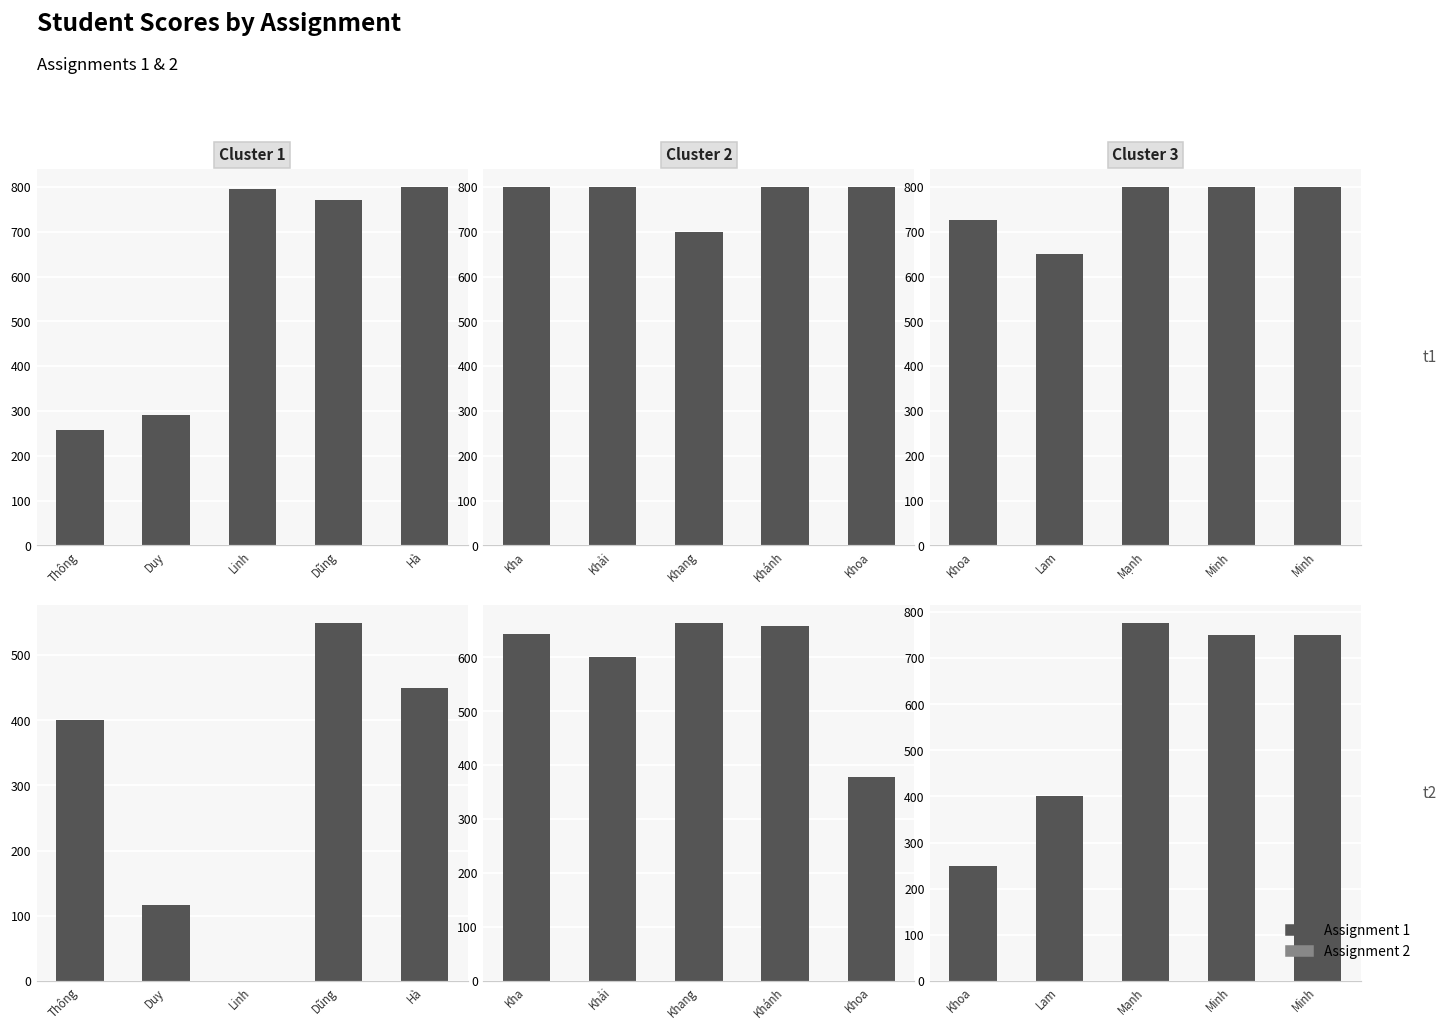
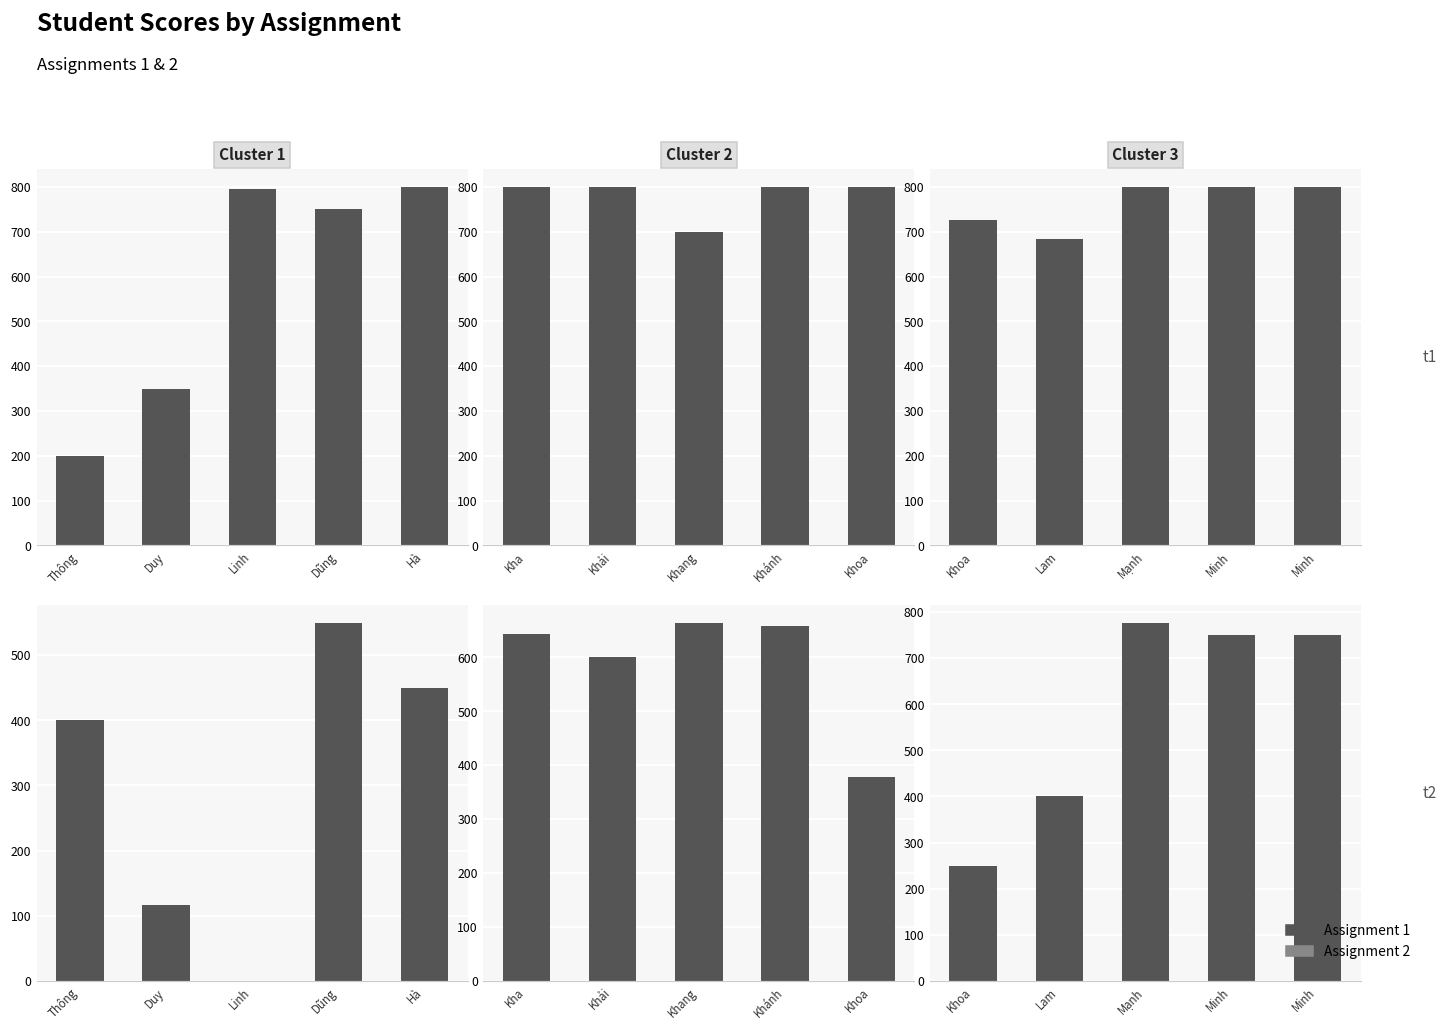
  {
    "Cluster 1": {
-     "Thông": 260,
-     "Duy": 290,
+     "Thông": 200,
+     "Duy": 350,
      "Linh": 800,
-     "Dũng": 770,
+     "Dũng": 750,
      "Hà": 800
    },
    "Cluster 2": {
      "Kha": 800,
      "Khải": 800,
      "Khang": 700,
      "Khánh": 800,
      "Khoa": 800
    },
    "Cluster 3": {
      "Khoa": 730,
-     "Lam": 650,
+     "Lam": 690,
      "Mạnh": 800
    }
  }
